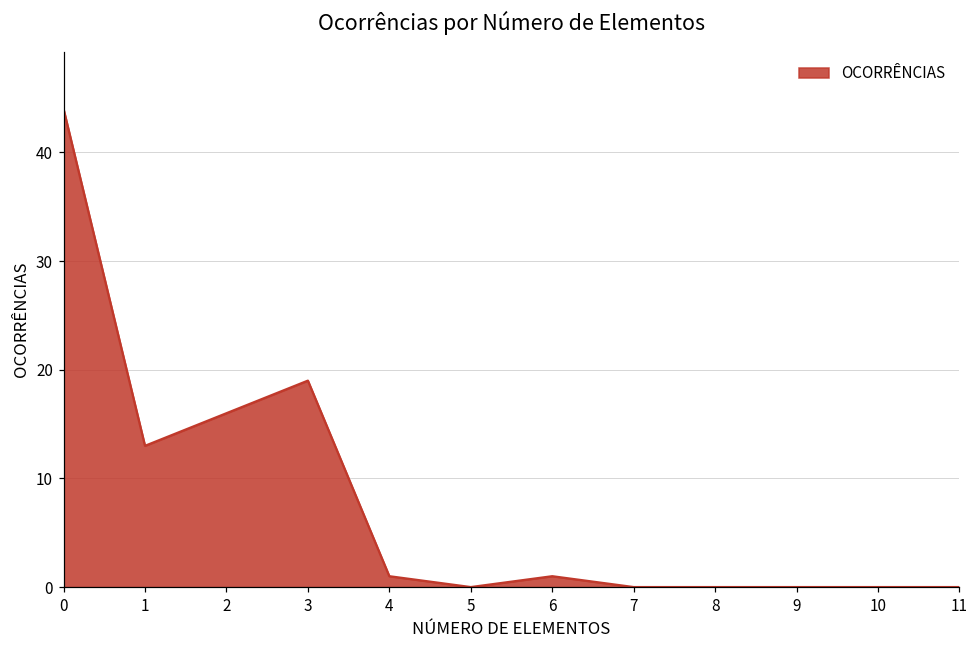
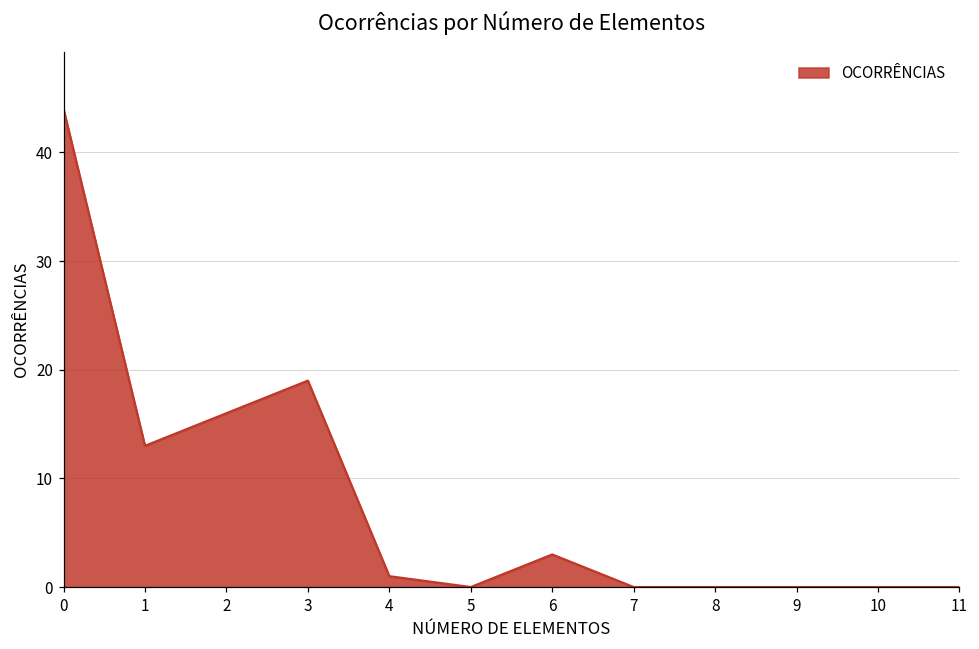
  {
    "0": 44,
    "1": 13,
    "2": 16,
    "3": 19,
    "4": 1,
    "5": 0,
-   "6": 1,
+   "6": 3,
    "7": 0,
    "8": 0,
    "9": 0,
    "10": 0,
    "11": 0
  }
